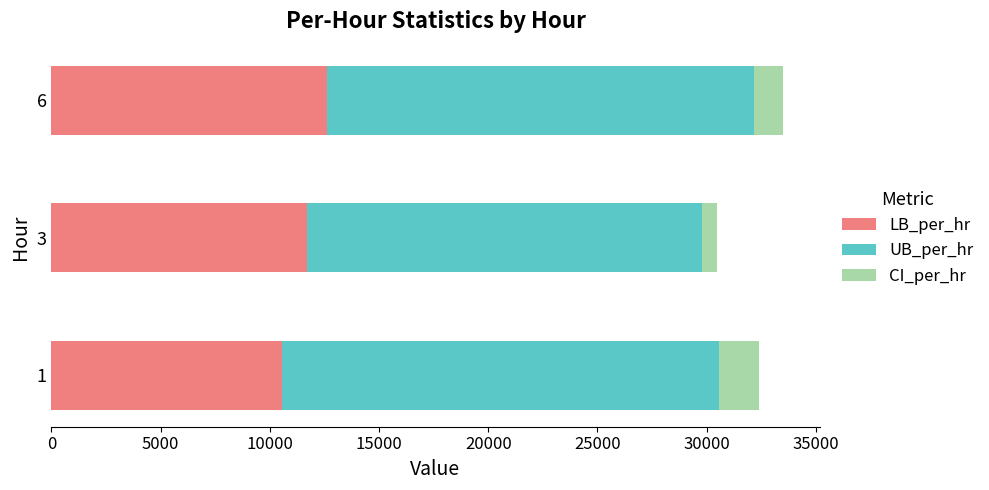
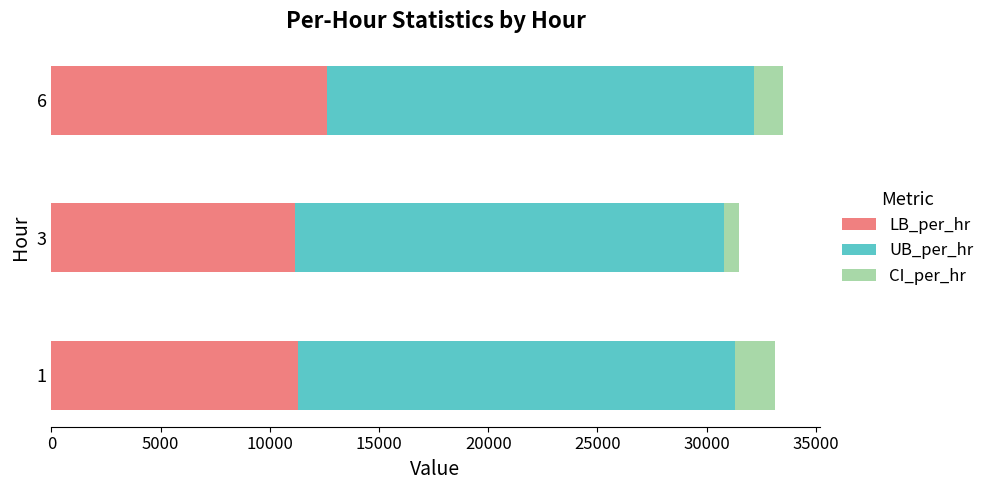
  {
    "LB_per_hr": {
      "6": 12600,
-     "3": 11700,
-     "1": 10600
+     "3": 11200,
+     "1": 11300
    },
    "UB_per_hr": {
      "6": 19600,
-     "3": 18100,
+     "3": 19600,
      "1": 20000
    },
    "CI_per_hr": {
      "6": 1300,
      "3": 700,
      "1": 1900
    }
  }
